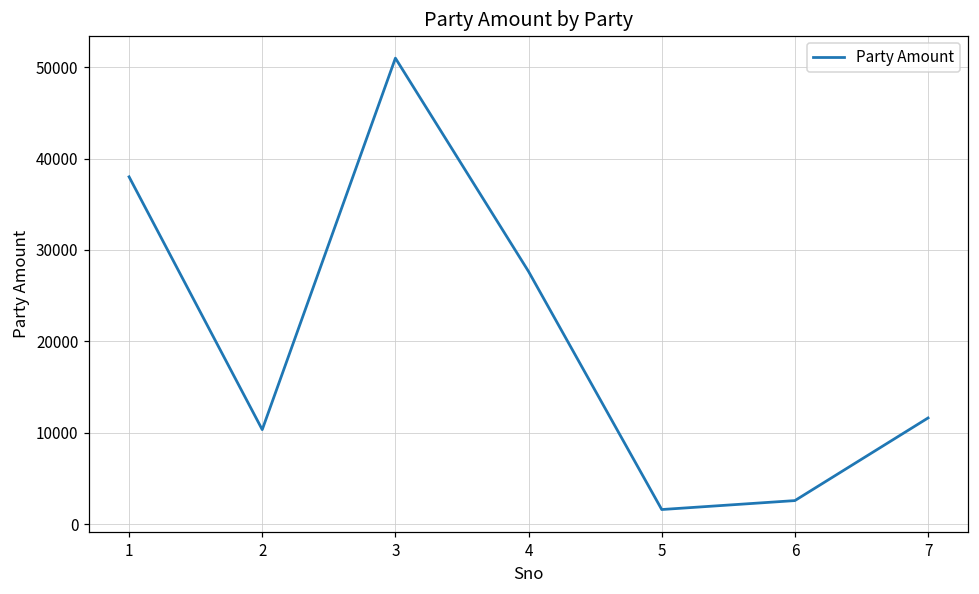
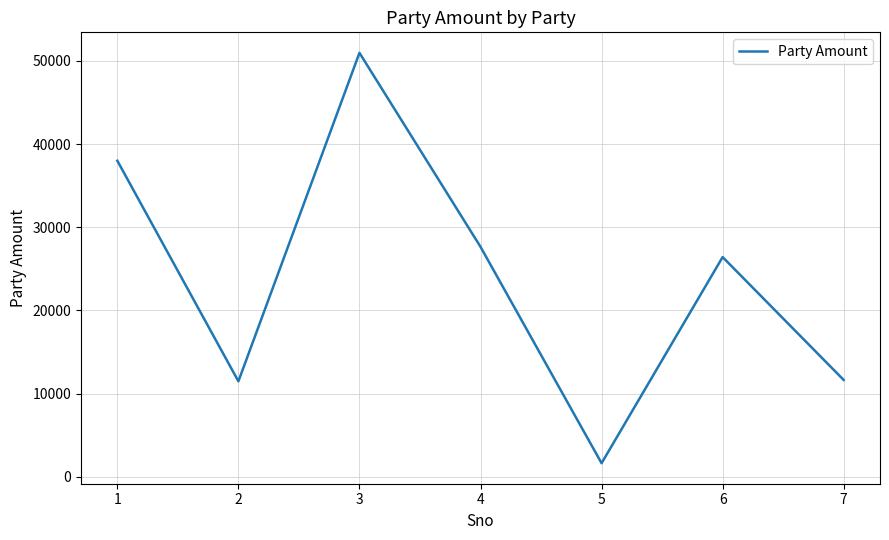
  {
    "1": 38000,
-   "2": 10000,
+   "2": 11000,
    "3": 51000,
    "4": 28000,
    "5": 2000,
-   "6": 3000,
+   "6": 26000,
    "7": 12000
  }
